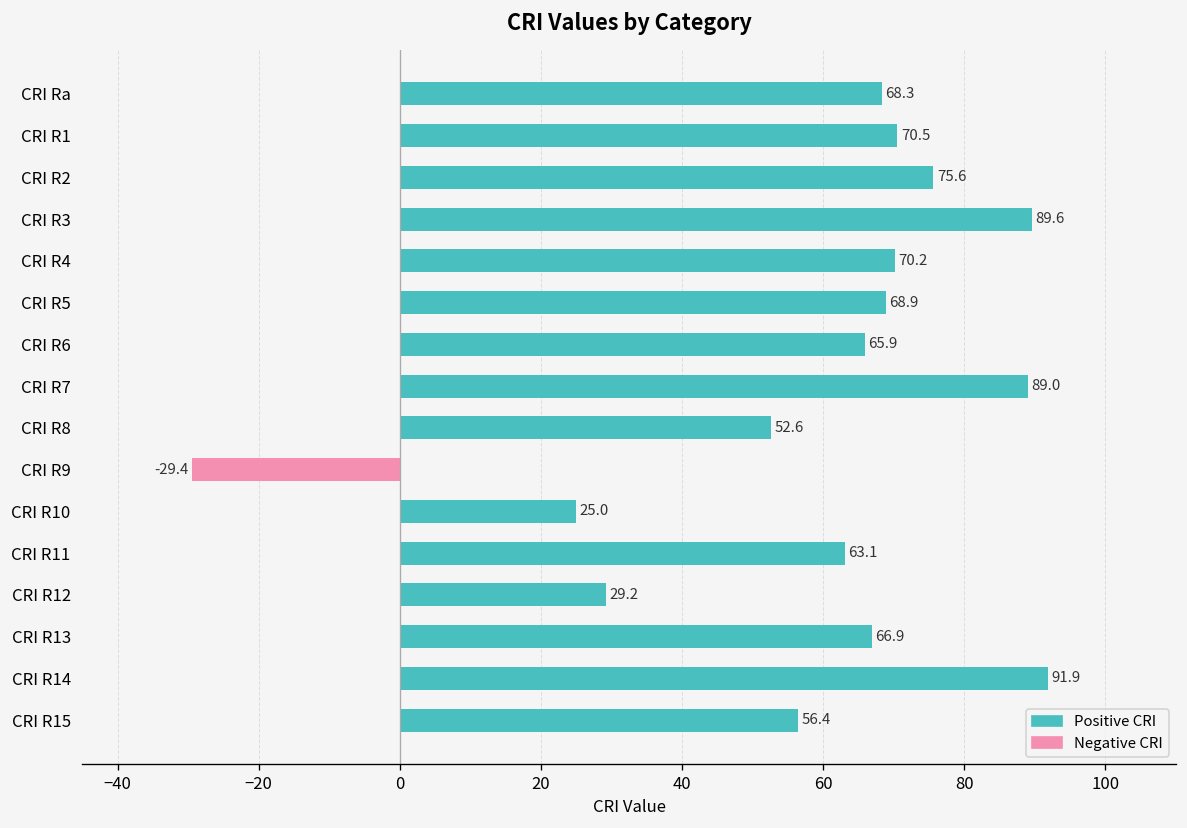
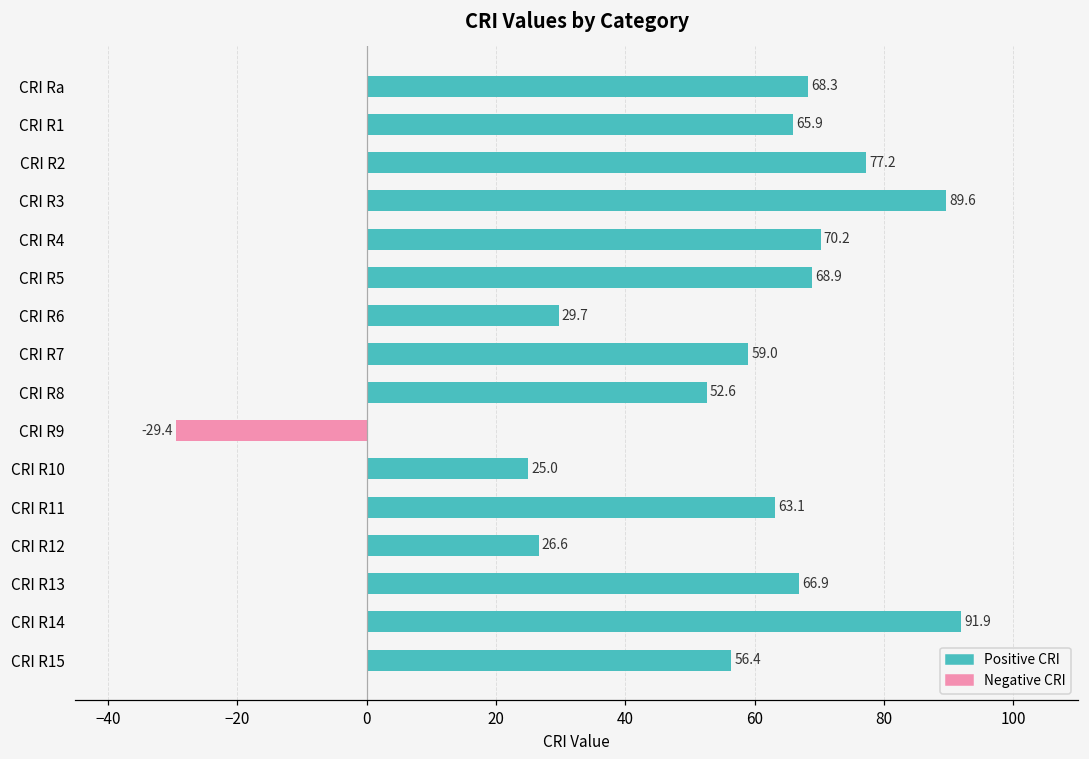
  {
    "CRI Ra": 68.3,
-   "CRI R1": 70.5,
-   "CRI R2": 75.6,
+   "CRI R1": 65.9,
+   "CRI R2": 77.2,
    "CRI R3": 89.6,
    "CRI R4": 70.2,
    "CRI R5": 68.9,
-   "CRI R6": 65.9,
-   "CRI R7": 89.0,
+   "CRI R6": 29.7,
+   "CRI R7": 59.0,
    "CRI R8": 52.6,
    "CRI R9": -29.4,
    "CRI R10": 25.0,
    "CRI R11": 63.1,
-   "CRI R12": 29.2,
+   "CRI R12": 26.6,
    "CRI R13": 66.9,
    "CRI R14": 91.9,
    "CRI R15": 56.4
  }
